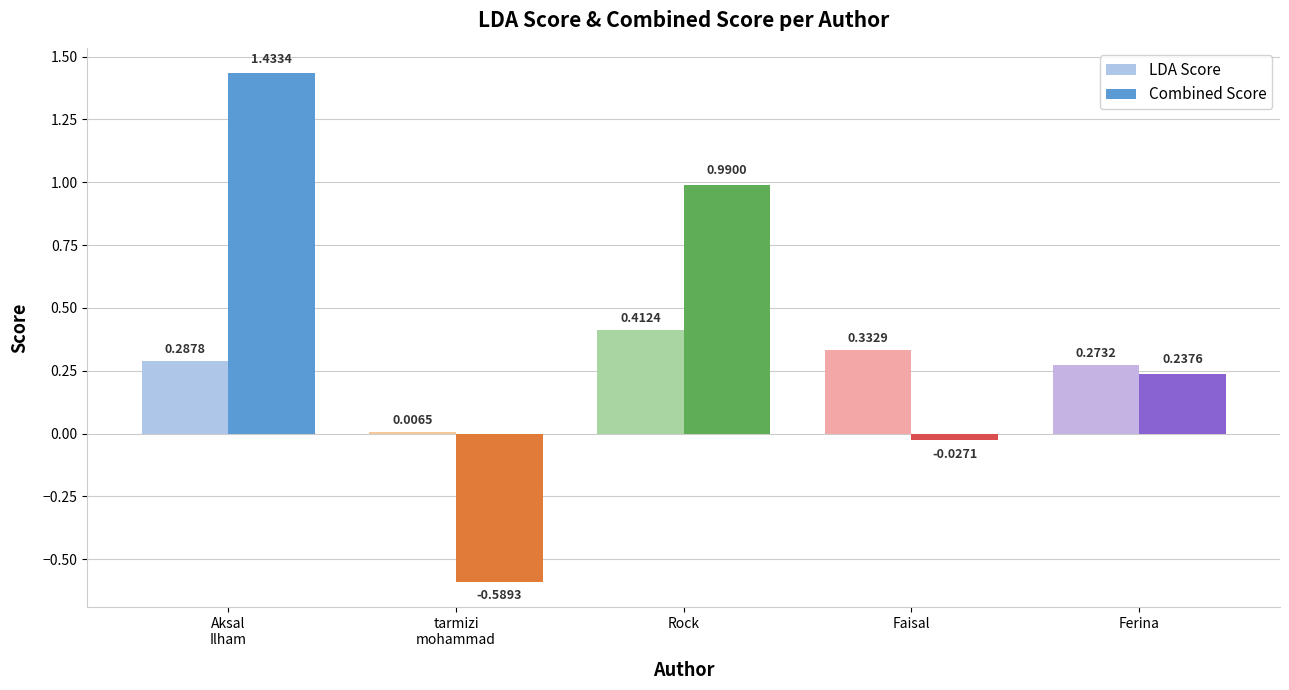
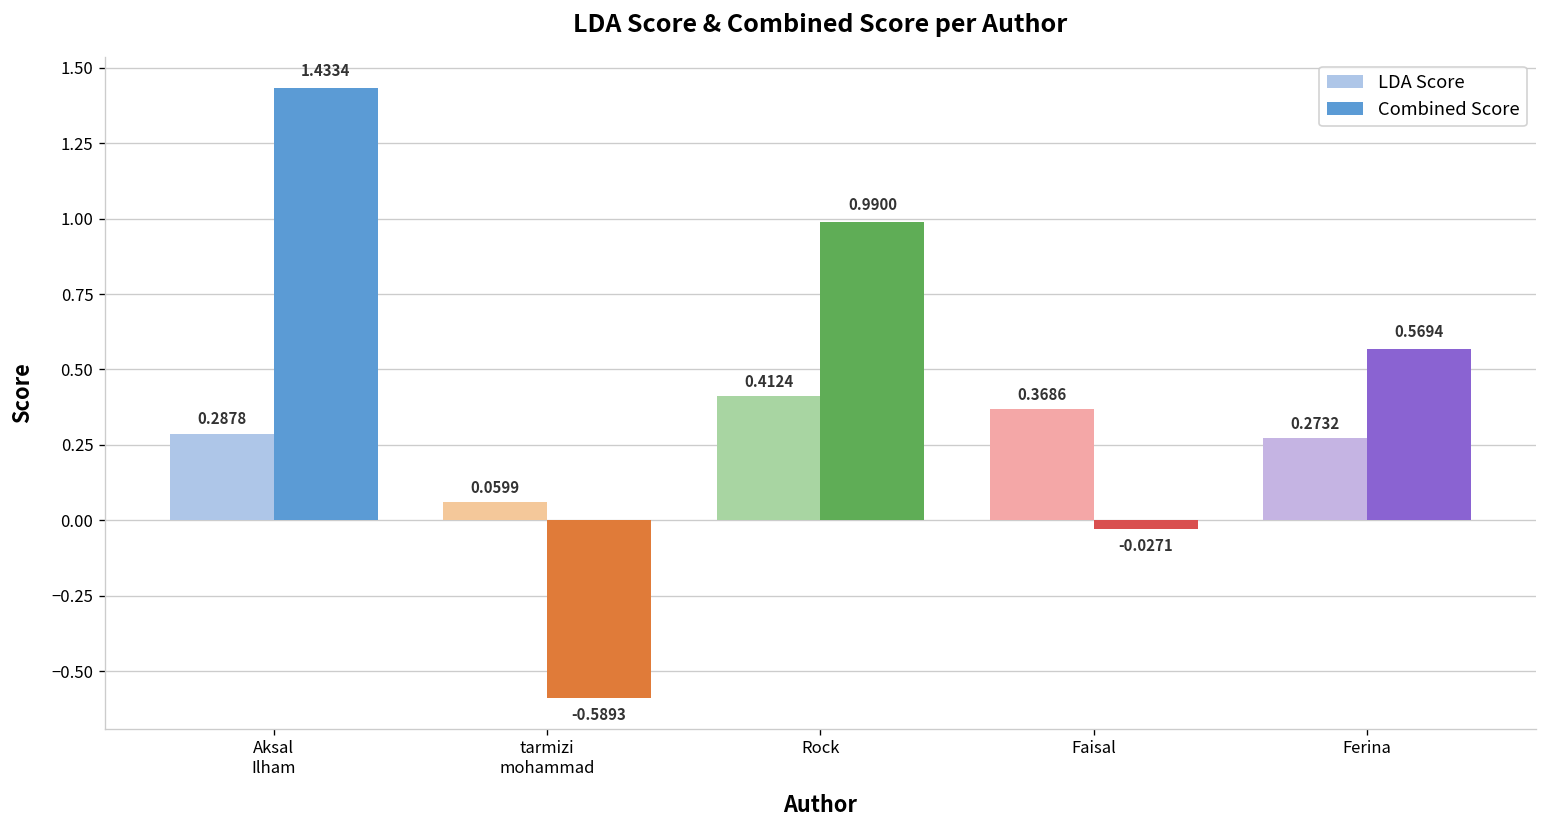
  {
    "LDA Score": {
      "Aksal Ilham": 0.2878,
-     "tarmizi mohammad": 0.0065,
+     "tarmizi mohammad": 0.0599,
      "Rock": 0.4124,
-     "Faisal": 0.3329,
+     "Faisal": 0.3686,
      "Ferina": 0.2732
    },
    "Combined Score": {
      "Aksal Ilham": 1.4334,
      "tarmizi mohammad": -0.5893,
      "Rock": 0.9900,
      "Faisal": -0.0271,
-     "Ferina": 0.2376
+     "Ferina": 0.5694
    }
  }
